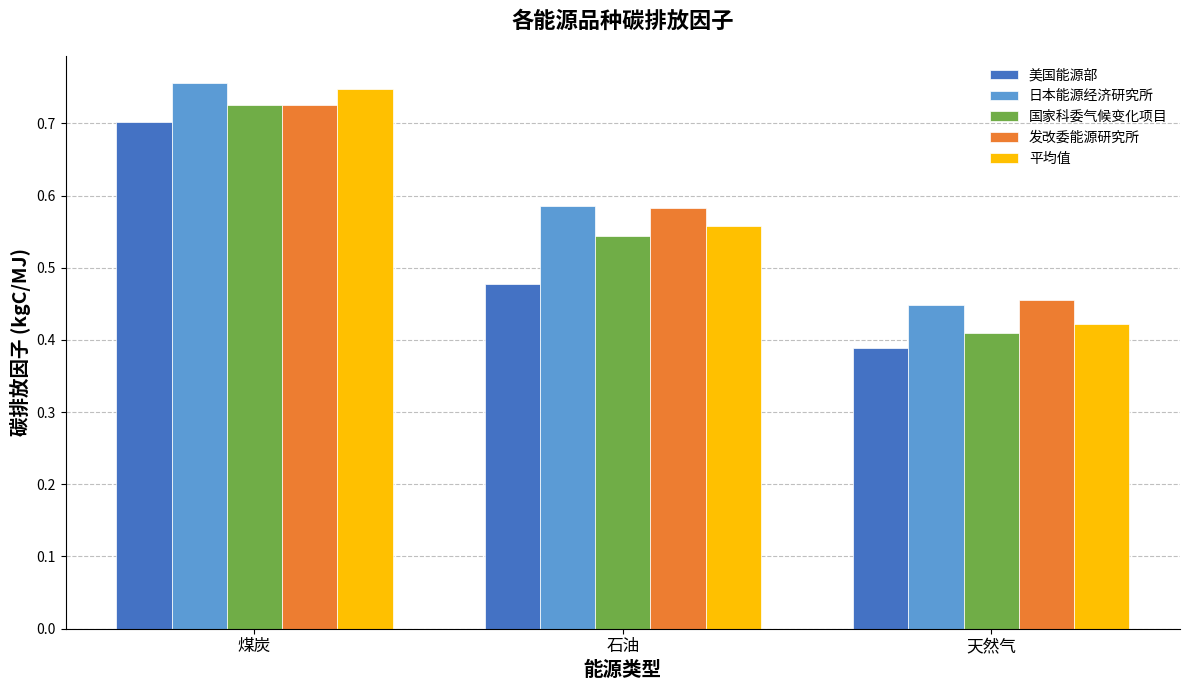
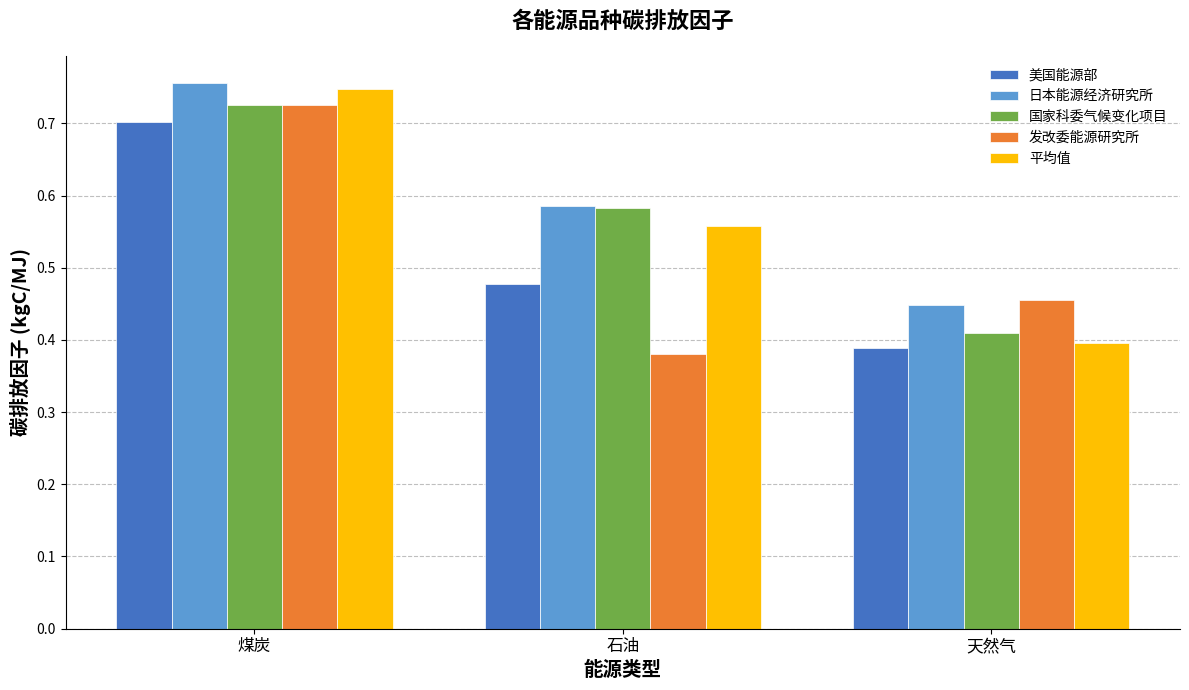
  {
    "国家科委气候变化项目": {
      "煤炭": 0.73,
-     "石油": 0.54,
+     "石油": 0.58,
      "天然气": 0.41
    },
    "发改委能源研究所": {
      "煤炭": 0.73,
-     "石油": 0.58,
+     "石油": 0.38,
      "天然气": 0.46
    },
    "平均值": {
      "煤炭": 0.75,
      "石油": 0.56,
-     "天然气": 0.42
+     "天然气": 0.40
    }
  }
